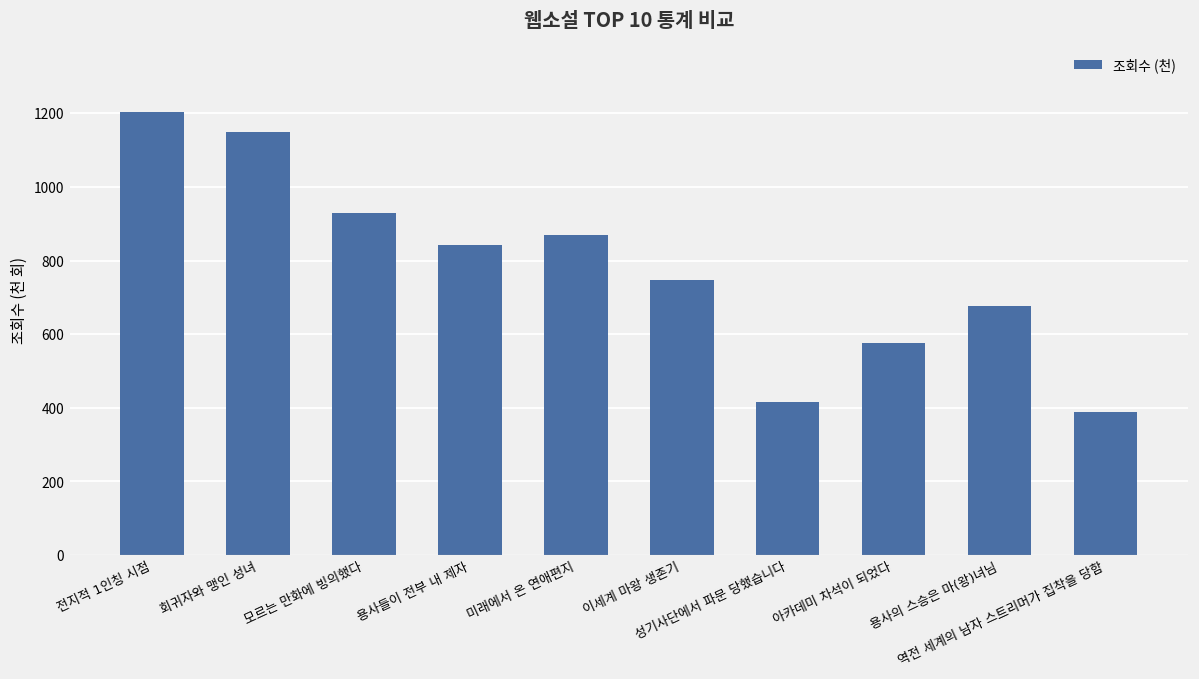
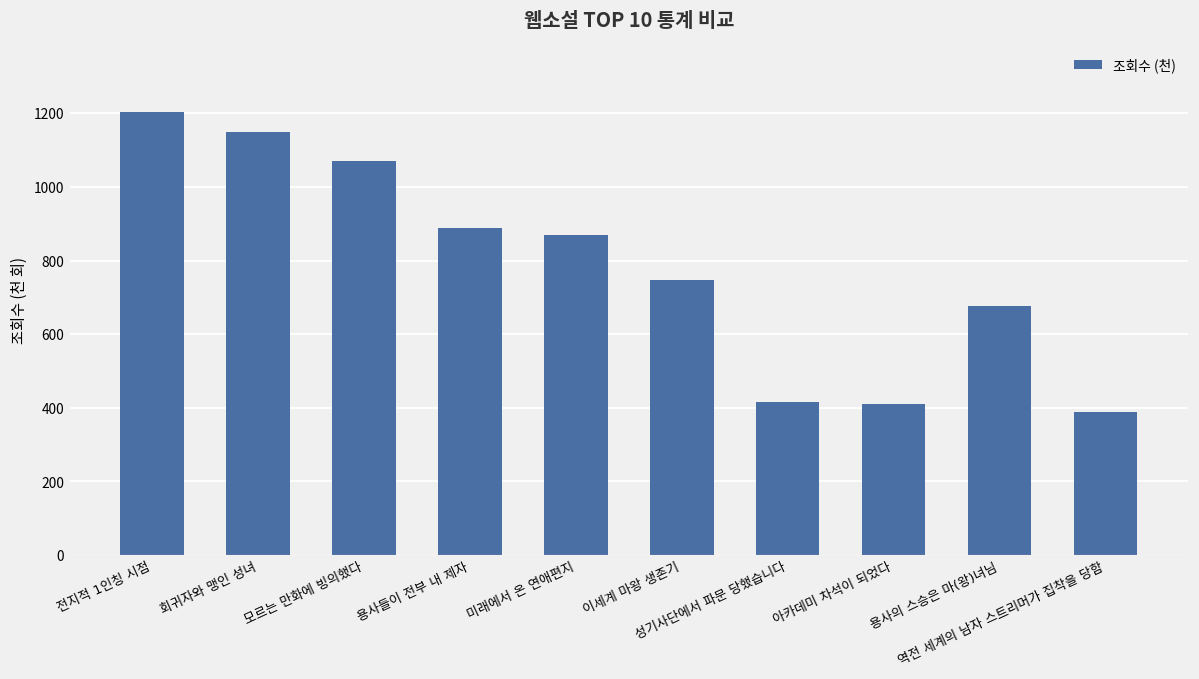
  {
    "전지적 1인칭 시점": 1200,
    "회귀자와 맹인 성녀": 1150,
-   "모르는 만화에 빙의했다": 930,
-   "용사들이 전부 내 제자": 840,
+   "모르는 만화에 빙의했다": 1070,
+   "용사들이 전부 내 제자": 890,
    "미래에서 온 연애편지": 870,
    "이세계 마왕 생존기": 750,
    "성기사단에서 파문 당했습니다": 420,
-   "아카데미 차석이 되었다": 580,
+   "아카데미 차석이 되었다": 410,
    "용사의 스승은 마(왕)녀님": 680,
    "역전 세계의 남자 스트리머가 집착을 당함": 390
  }
